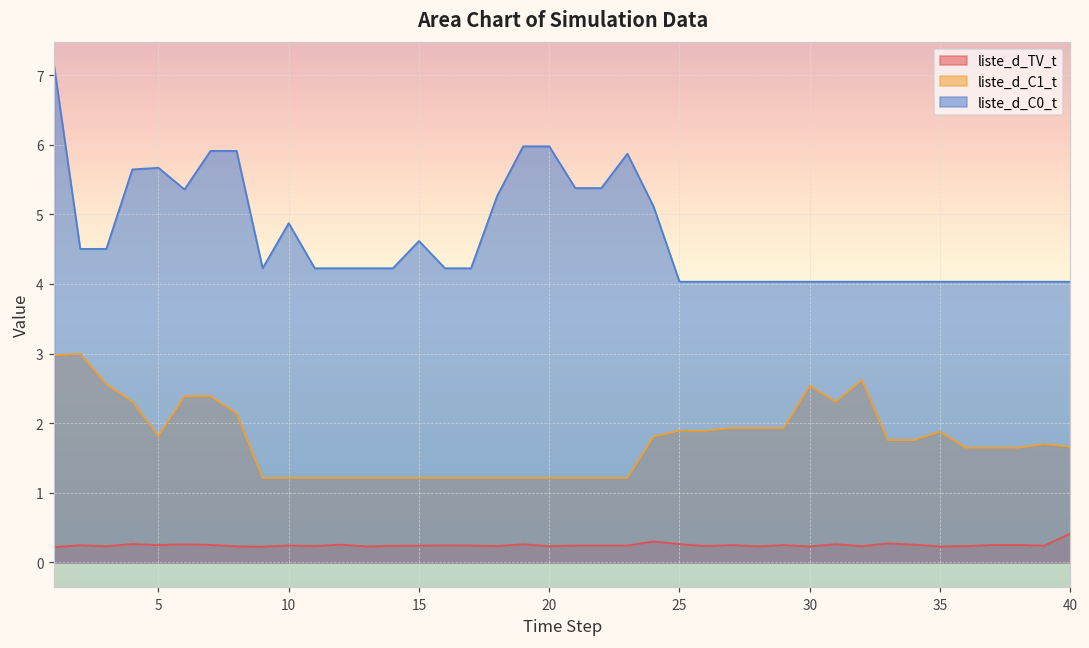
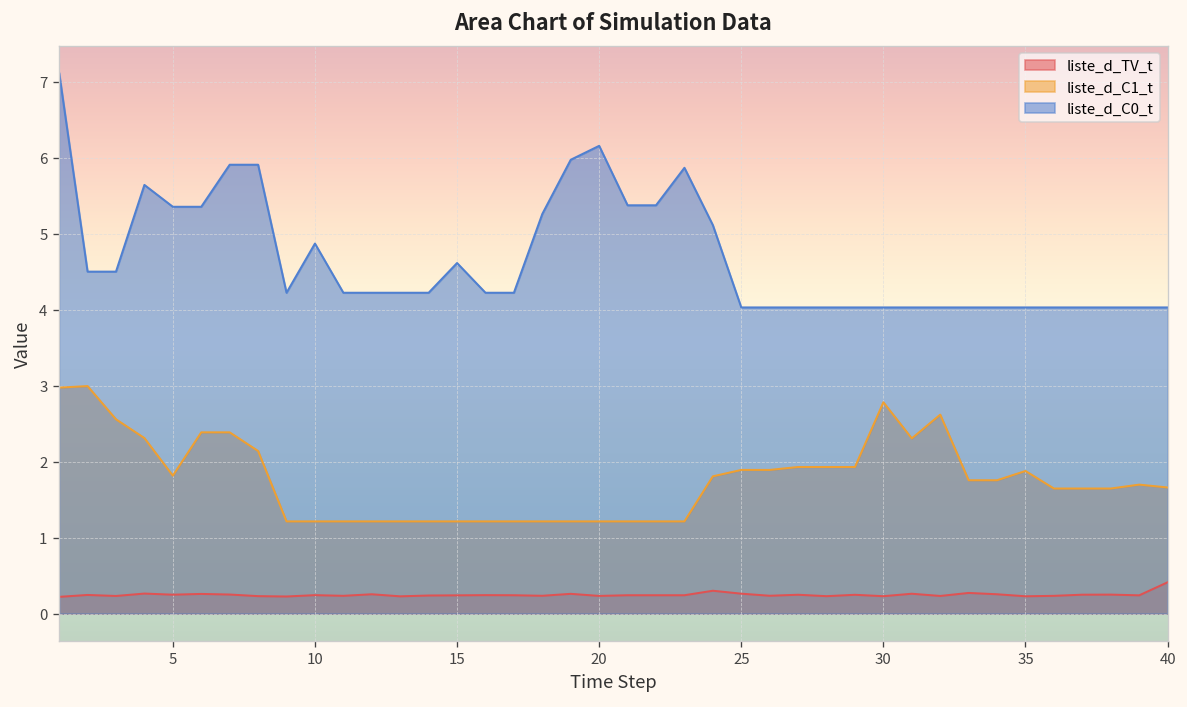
  {
    "liste_d_TV_t": {
      "5": 0.2,
      "10": 0.2,
      "15": 0.2,
      "20": 0.2,
      "25": 0.3,
      "30": 0.2,
      "35": 0.2,
      "40": 0.4
    },
    "liste_d_C1_t": {
      "5": 1.8,
      "10": 1.2,
      "15": 1.2,
      "20": 1.2,
      "25": 1.9,
-     "30": 2.5,
+     "30": 2.8,
      "35": 1.9,
      "40": 1.7
    },
    "liste_d_C0_t": {
-     "5": 5.7,
+     "5": 5.4,
      "10": 4.9,
      "15": 4.6,
-     "20": 6.0,
+     "20": 6.2,
      "25": 4.0,
      "30": 4.0,
      "35": 4.0,
      "40": 4.0
    }
  }
